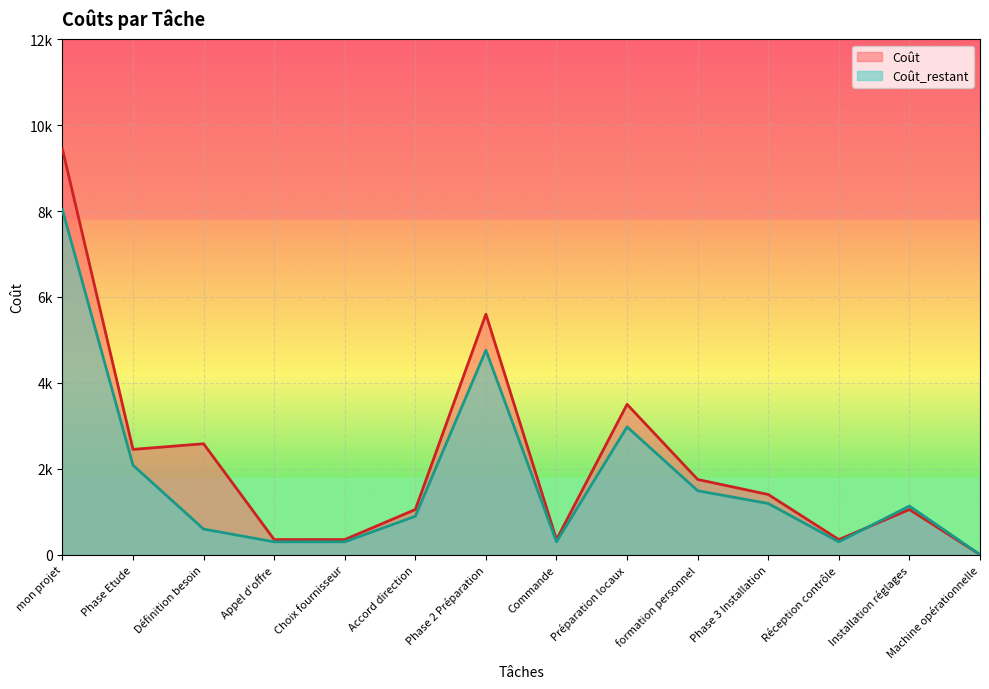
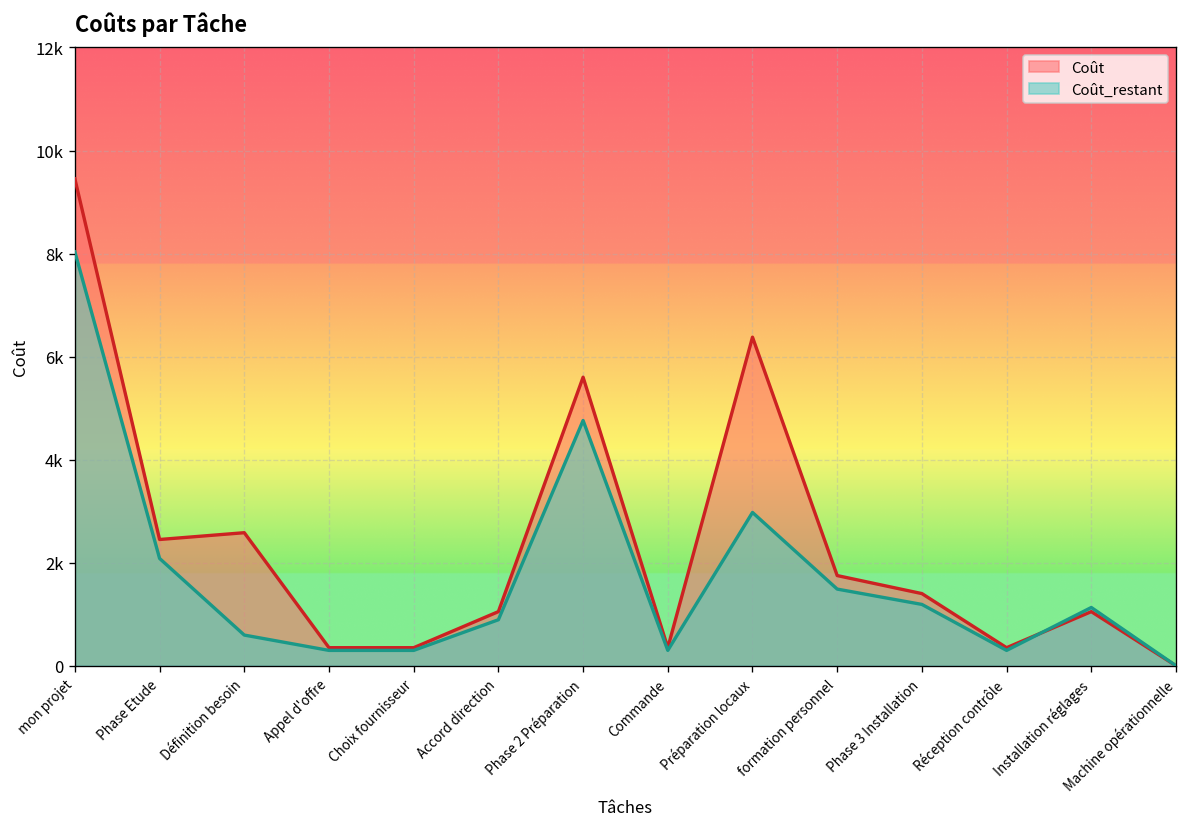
  {
    "Coût": {
      "mon projet": 9500,
      "Phase Etude": 2500,
      "Définition besoin": 2600,
      "Accord direction": 1100,
      "Phase 2 Préparation": 5600,
-     "Préparation locaux": 3500,
+     "Préparation locaux": 6400,
      "formation personnel": 1800,
      "Phase 3 Installation": 1400,
      "Installation réglages": 1100
    },
    "Coût_restant": {
      "mon projet": 8000,
      "Phase Etude": 2100,
      "Définition besoin": 600,
      "Accord direction": 900,
      "Phase 2 Préparation": 4800,
      "Préparation locaux": 3000,
      "formation personnel": 1500,
      "Phase 3 Installation": 1200,
      "Installation réglages": 1100
    }
  }
